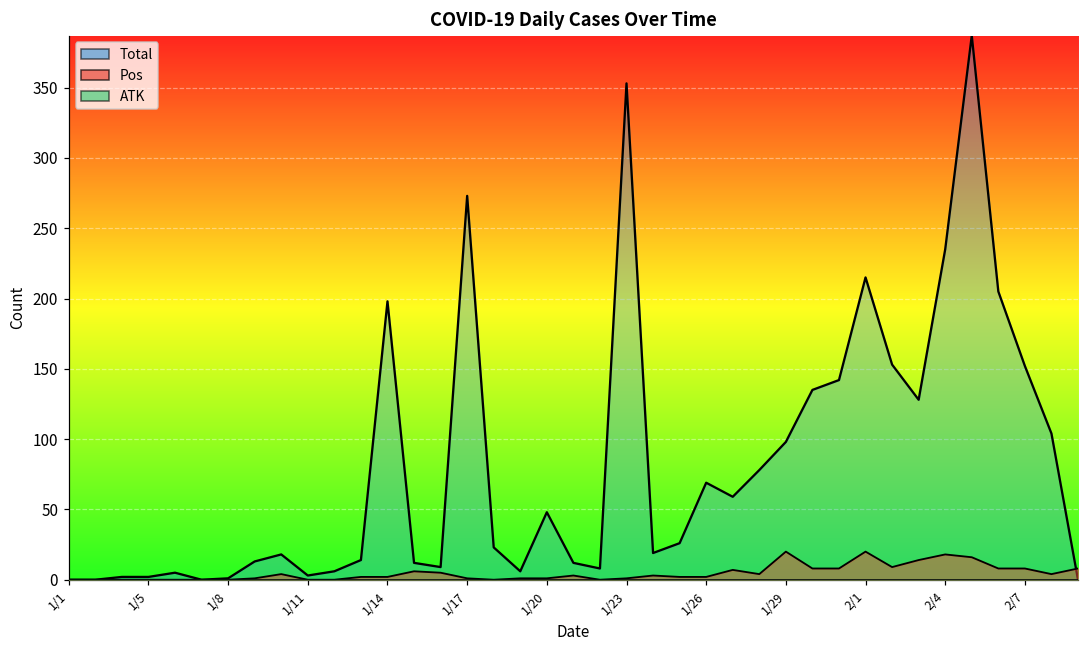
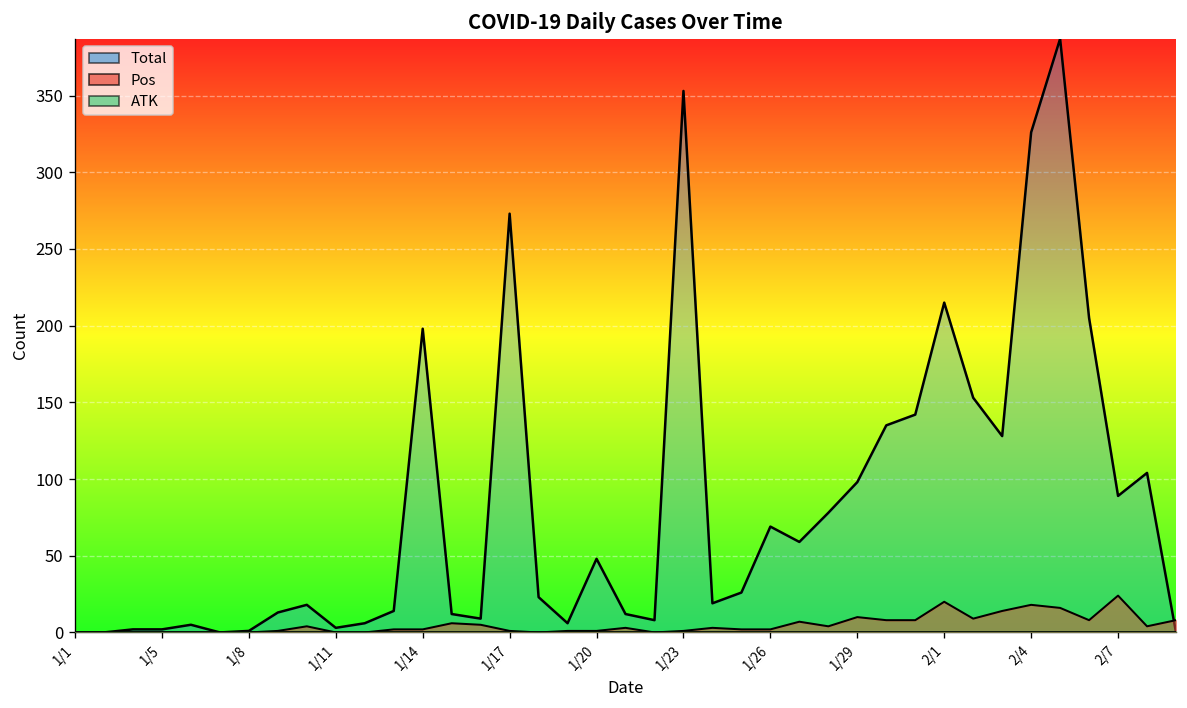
  {
    "Total": {
      "1/11": 3,
      "1/14": 198,
      "1/17": 273,
      "1/20": 48,
      "1/23": 353,
      "1/26": 69,
      "1/29": 98,
      "2/1": 215,
-     "2/4": 235,
-     "2/7": 152
+     "2/4": 326,
+     "2/7": 89
    },
    "Pos": {
-     "1/29": 20,
+     "1/29": 10,
      "2/1": 20,
      "2/4": 18,
-     "2/7": 8
+     "2/7": 24
    },
    "ATK": {
      "1/29": 0,
      "2/1": 0,
      "2/4": 0,
      "2/7": 0
    }
  }
